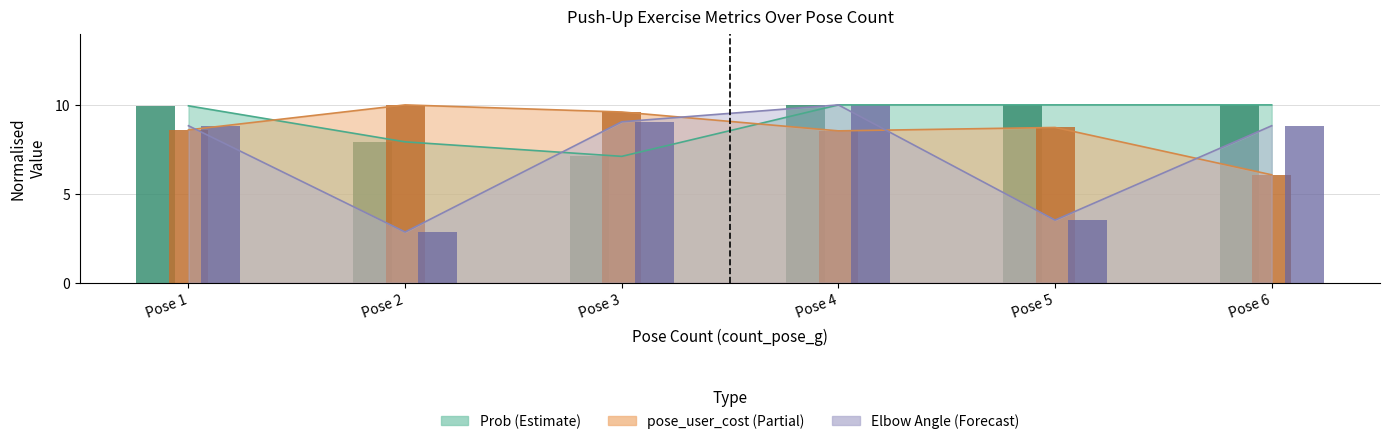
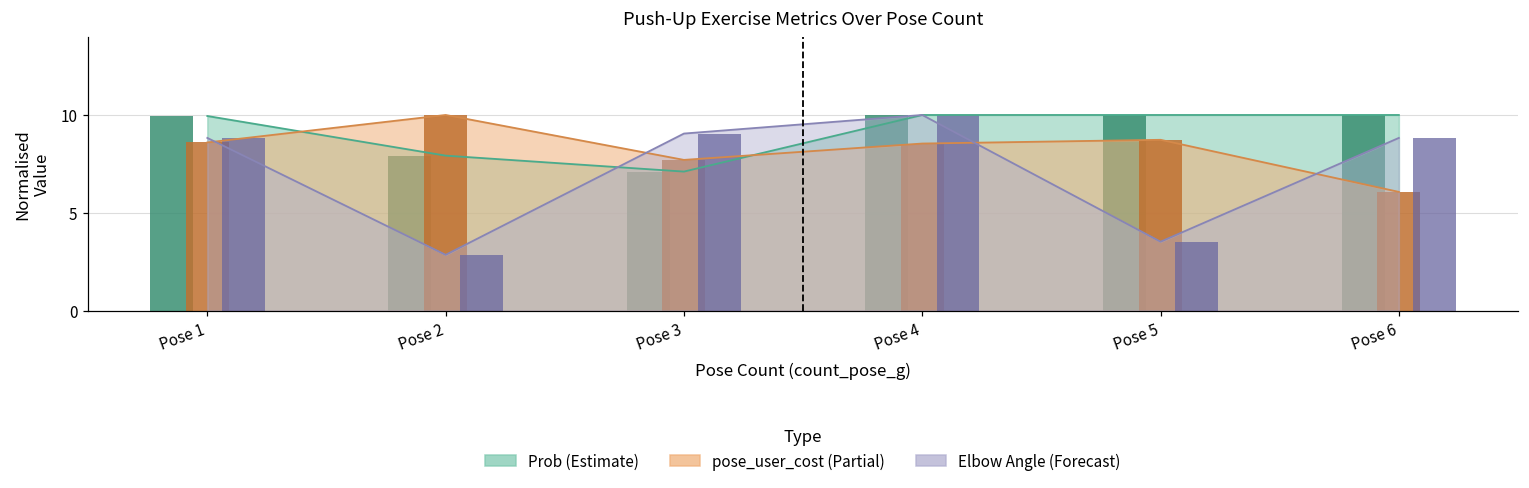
  {
    "Prob (Estimate)": {
      "Pose 1": 9.9,
      "Pose 2": 7.9,
      "Pose 3": 7.1,
      "Pose 5": 10.0,
      "Pose 6": 10.0
    },
    "pose_user_cost (Partial)": {
      "Pose 1": 8.6,
      "Pose 2": 10.0,
-     "Pose 3": 9.6,
+     "Pose 3": 7.7,
      "Pose 4": 8.5,
      "Pose 5": 8.7,
      "Pose 6": 6.1
    },
    "Elbow Angle (Forecast)": {
      "Pose 1": 8.8,
      "Pose 2": 2.8,
      "Pose 3": 9.1,
      "Pose 5": 3.5,
      "Pose 6": 8.8
    }
  }
